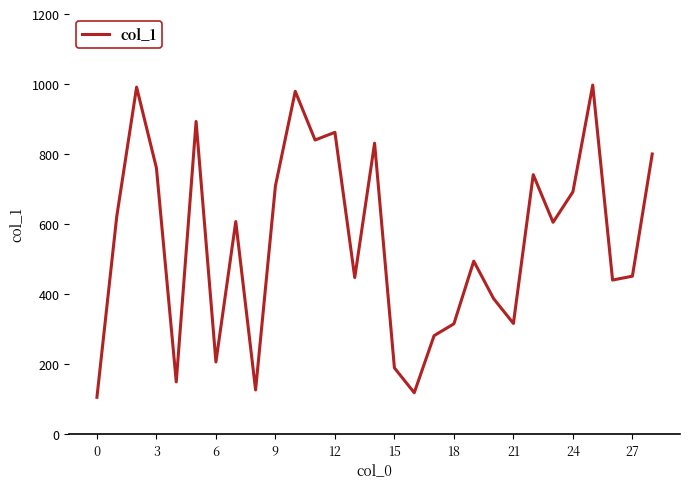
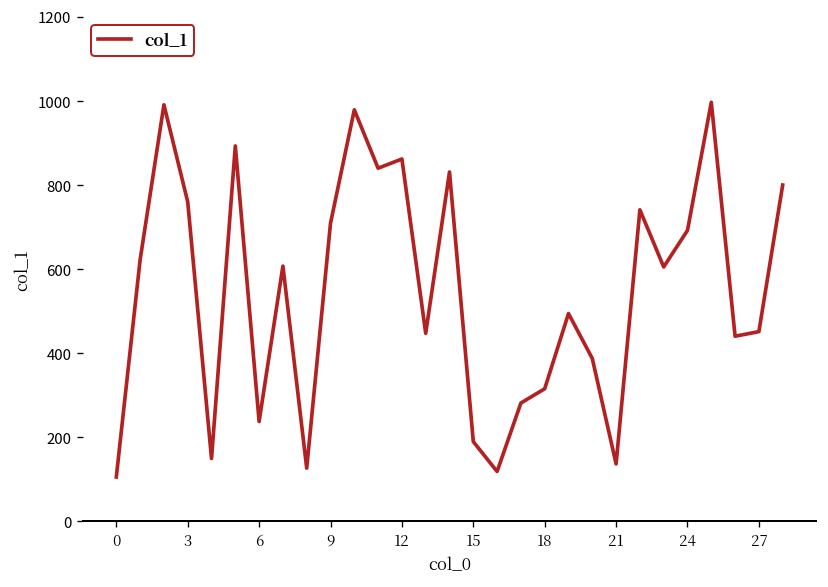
  {
    "0": 110,
    "3": 760,
-   "6": 210,
+   "6": 240,
    "9": 710,
    "12": 860,
    "15": 190,
    "18": 320,
-   "21": 320,
+   "21": 140,
    "24": 690,
    "27": 450
  }
